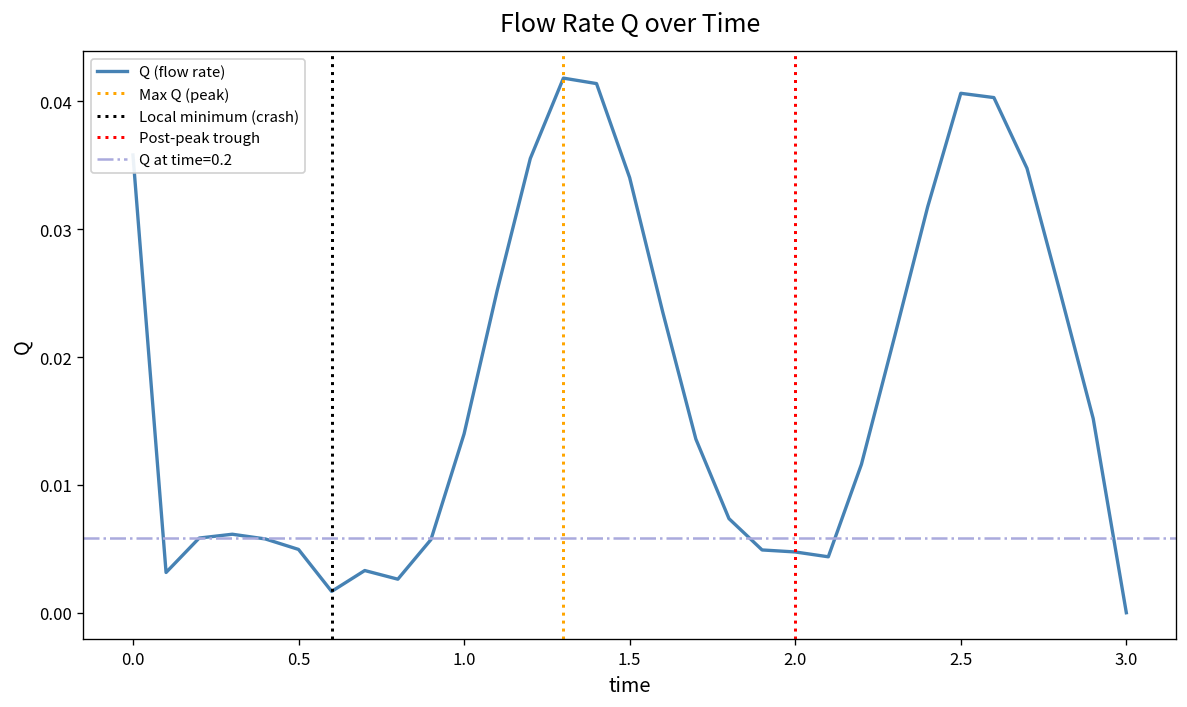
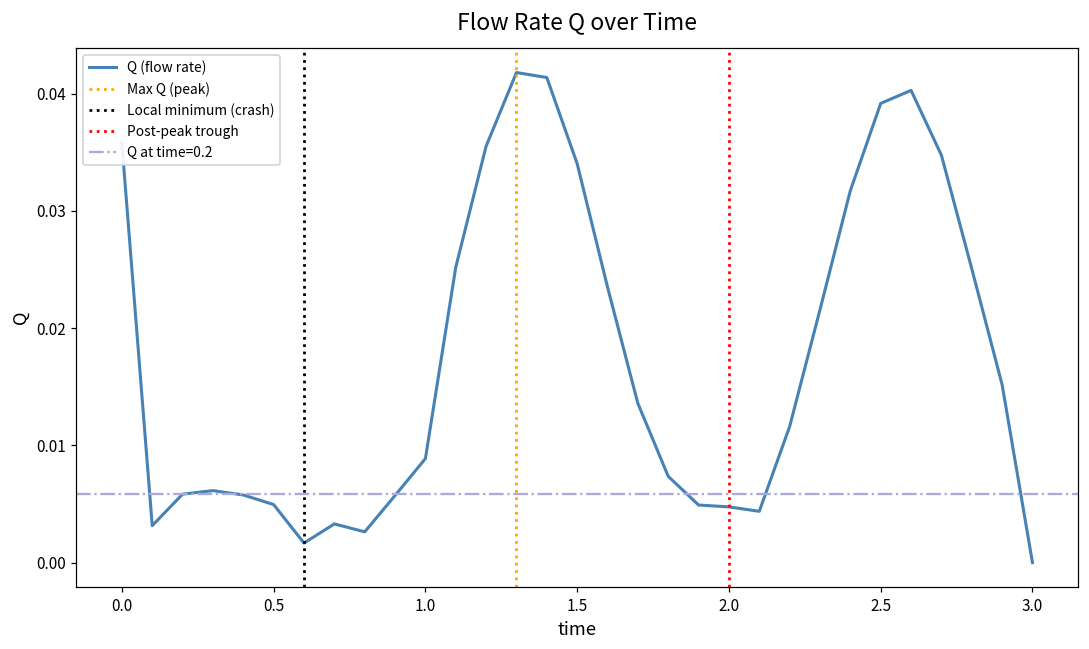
  {
    "0.5": 0.0050,
-   "1.0": 0.0140,
+   "1.0": 0.0089,
    "1.5": 0.0340,
    "2.0": 0.0048,
-   "2.5": 0.0406,
+   "2.5": 0.0392,
    "3.0": 0.0000
  }
